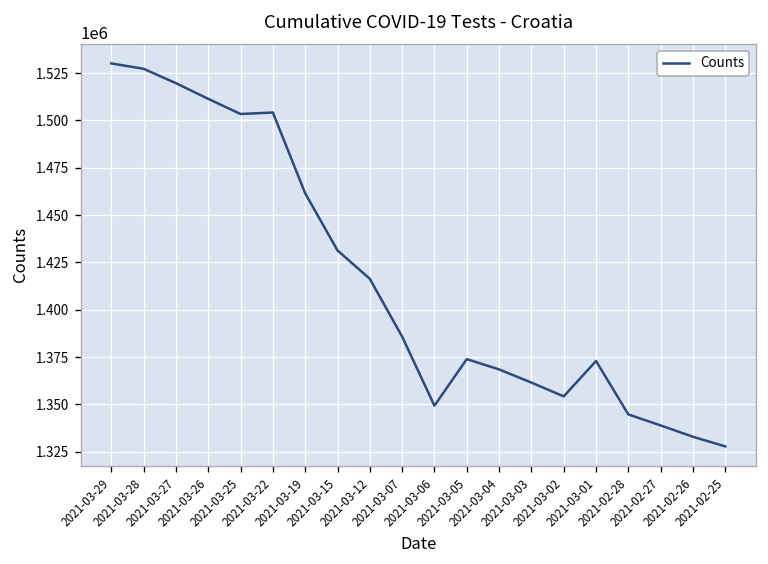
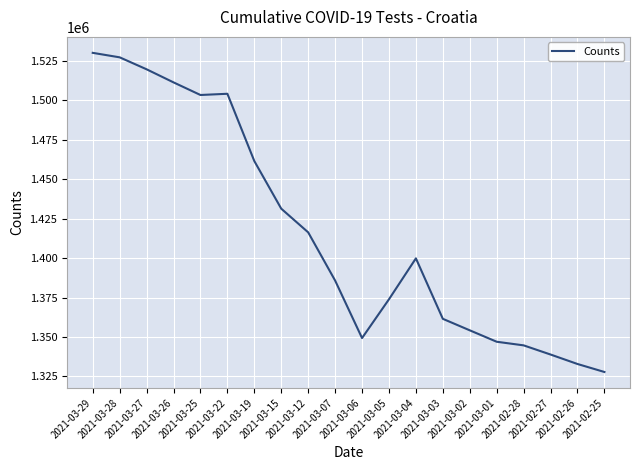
  {
    "2021-03-29": 1530000,
    "2021-03-28": 1527000,
    "2021-03-27": 1520000,
    "2021-03-26": 1511000,
    "2021-03-25": 1503000,
    "2021-03-22": 1504000,
    "2021-03-19": 1462000,
    "2021-03-15": 1431000,
    "2021-03-12": 1416000,
    "2021-03-07": 1386000,
    "2021-03-06": 1349000,
    "2021-03-05": 1374000,
-   "2021-03-04": 1368000,
+   "2021-03-04": 1400000,
    "2021-03-03": 1361000,
    "2021-03-02": 1354000,
-   "2021-03-01": 1373000,
+   "2021-03-01": 1347000,
    "2021-02-28": 1345000,
    "2021-02-27": 1339000,
    "2021-02-26": 1333000,
    "2021-02-25": 1328000
  }
